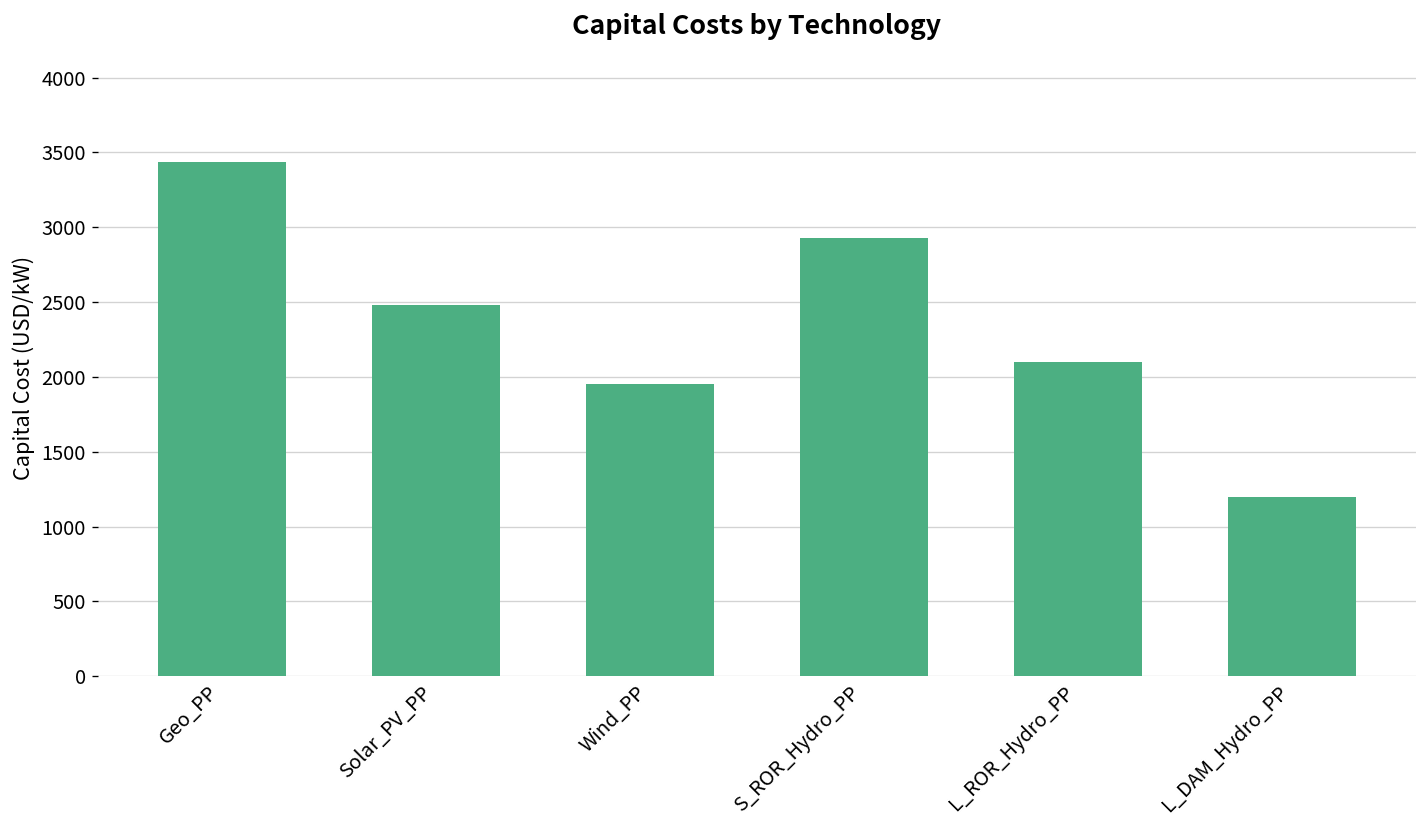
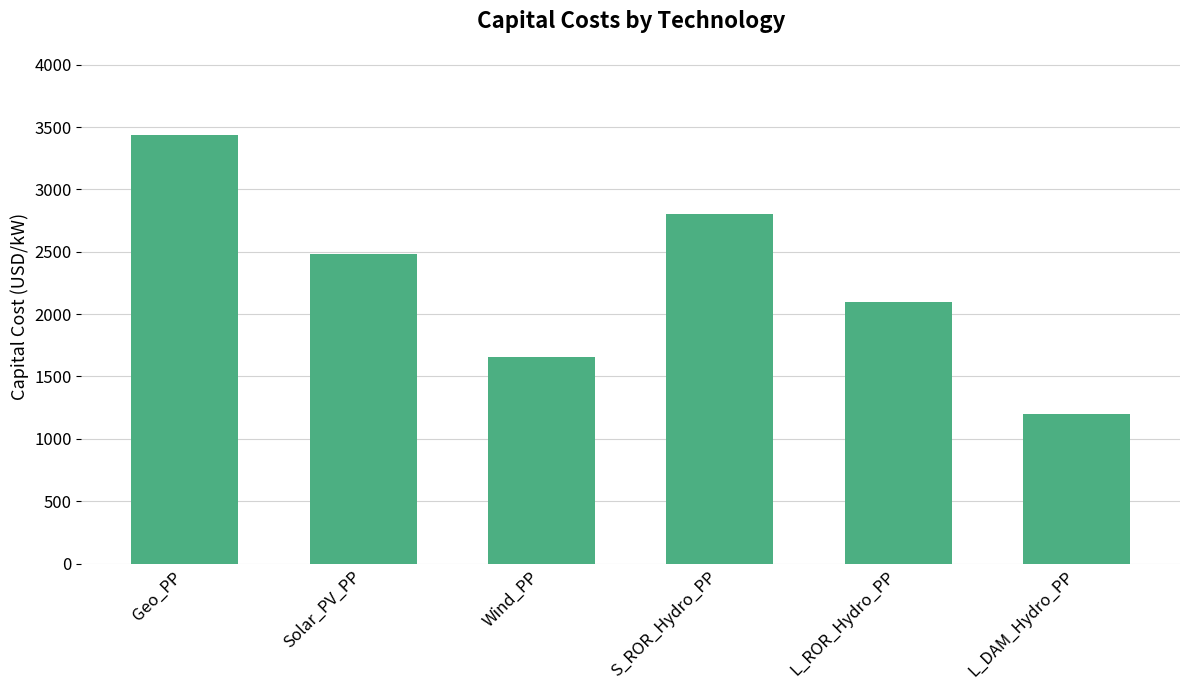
  {
    "Geo_PP": 3440,
    "Solar_PV_PP": 2480,
-   "Wind_PP": 1950,
-   "S_ROR_Hydro_PP": 2930,
+   "Wind_PP": 1650,
+   "S_ROR_Hydro_PP": 2800,
    "L_ROR_Hydro_PP": 2100,
    "L_DAM_Hydro_PP": 1200
  }
